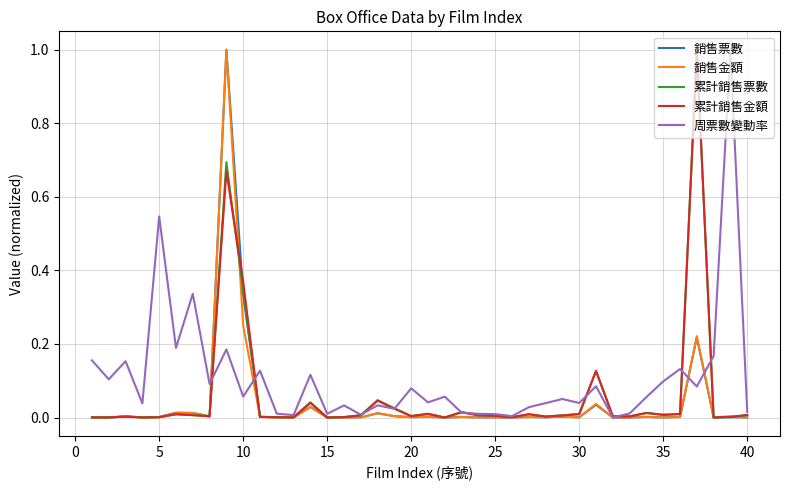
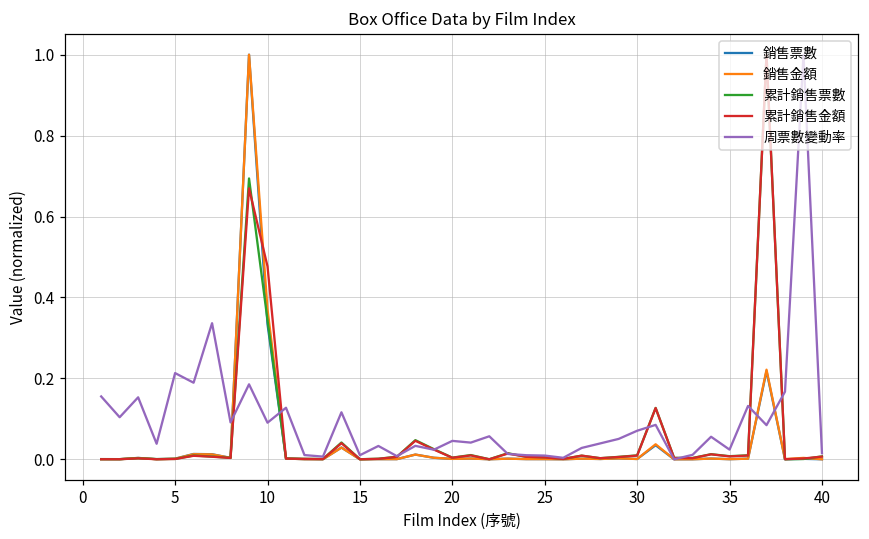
  {
    "銷售票數": {
      "10": 0.33
    },
    "銷售金額": {
-     "10": 0.25
+     "10": 0.37
    },
    "累計銷售票數": {
      "10": 0.34
    },
    "累計銷售金額": {
-     "10": 0.37
+     "10": 0.48
    },
    "周票數變動率": {
-     "5": 0.55,
-     "10": 0.06,
+     "5": 0.21,
+     "10": 0.09,
      "15": 0.01,
-     "20": 0.08,
-     "30": 0.04,
-     "35": 0.10,
+     "20": 0.05,
+     "30": 0.07,
+     "35": 0.02,
      "40": 0.02
    }
  }
